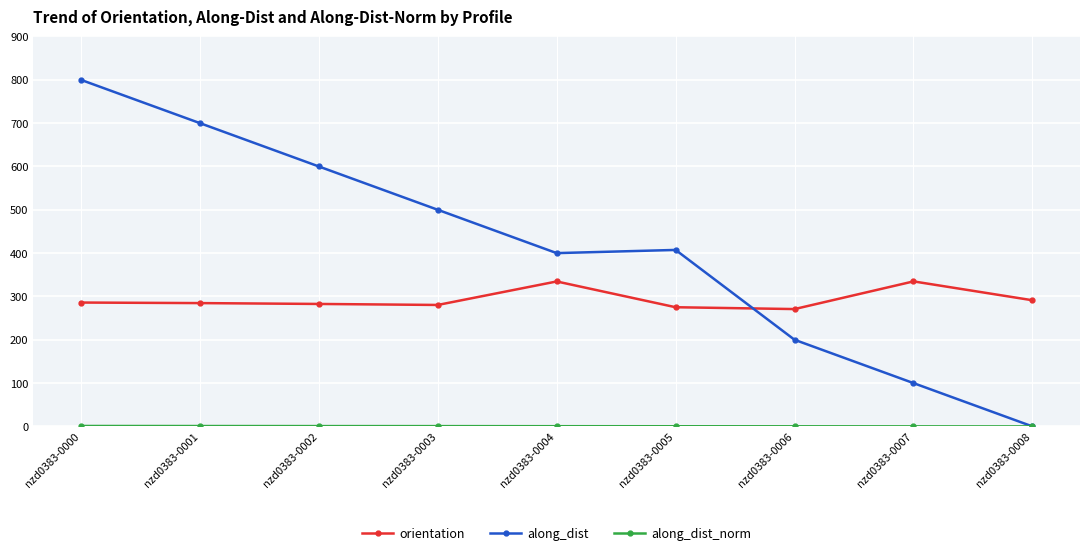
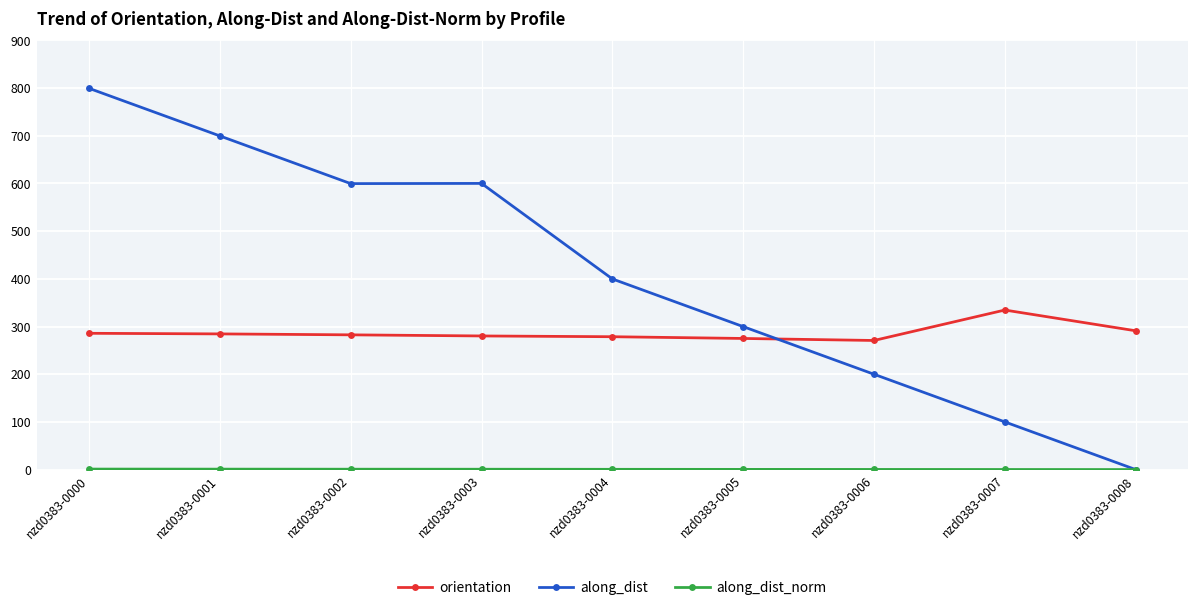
  {
    "orientation": {
      "nzd0383-0000": 290,
      "nzd0383-0001": 280,
      "nzd0383-0002": 280,
      "nzd0383-0003": 280,
-     "nzd0383-0004": 330,
+     "nzd0383-0004": 280,
      "nzd0383-0005": 270,
      "nzd0383-0006": 270,
      "nzd0383-0007": 330,
      "nzd0383-0008": 290
    },
    "along_dist": {
      "nzd0383-0000": 800,
      "nzd0383-0001": 700,
      "nzd0383-0002": 600,
-     "nzd0383-0003": 500,
+     "nzd0383-0003": 600,
      "nzd0383-0004": 400,
-     "nzd0383-0005": 410,
+     "nzd0383-0005": 300,
      "nzd0383-0006": 200,
      "nzd0383-0007": 100
    },
    "along_dist_norm": {
      "nzd0383-0000": 0,
      "nzd0383-0001": 0,
      "nzd0383-0002": 0,
      "nzd0383-0003": 0,
      "nzd0383-0004": 0,
      "nzd0383-0005": 0,
      "nzd0383-0006": 0,
      "nzd0383-0007": 0
    }
  }
